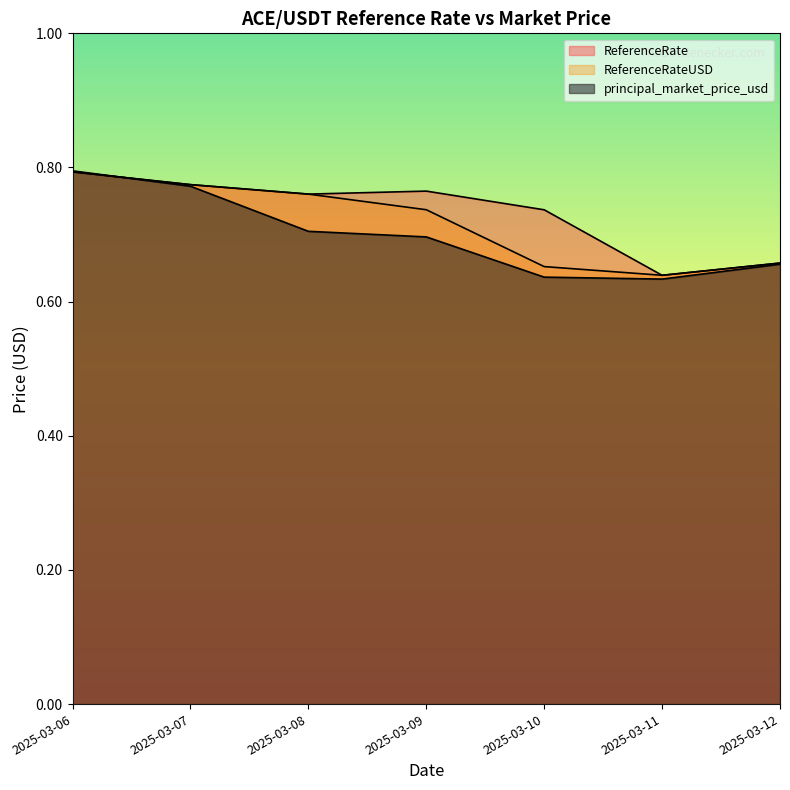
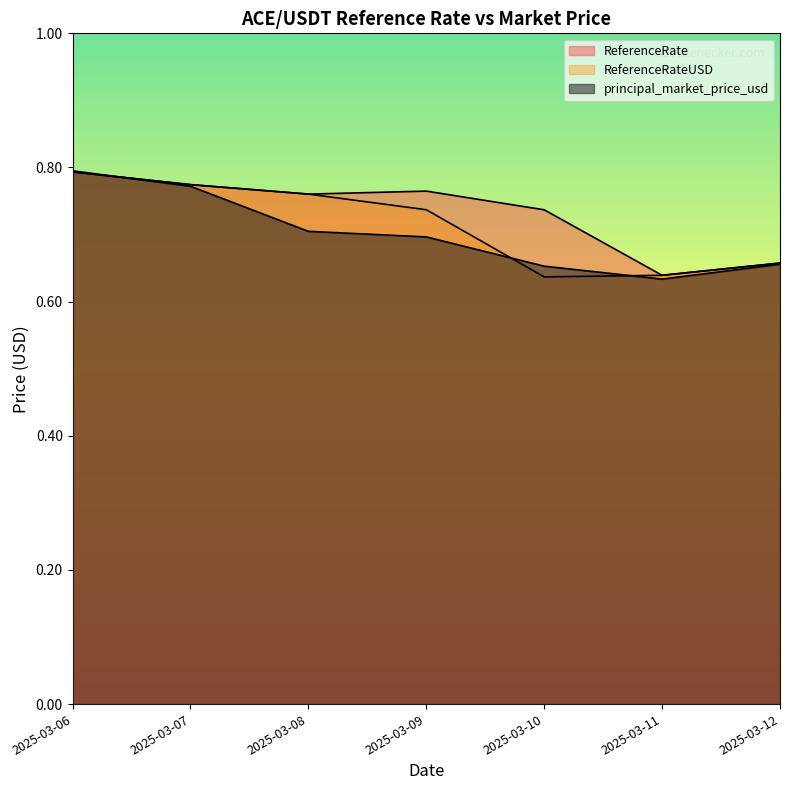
  {
    "ReferenceRate": {
      "2025-03-09": 0.76,
      "2025-03-10": 0.74
    },
    "ReferenceRateUSD": {
      "2025-03-09": 0.74,
-     "2025-03-10": 0.65
+     "2025-03-10": 0.64
    },
    "principal_market_price_usd": {
      "2025-03-08": 0.70,
      "2025-03-09": 0.70,
-     "2025-03-10": 0.64,
+     "2025-03-10": 0.65,
      "2025-03-11": 0.63
    }
  }
